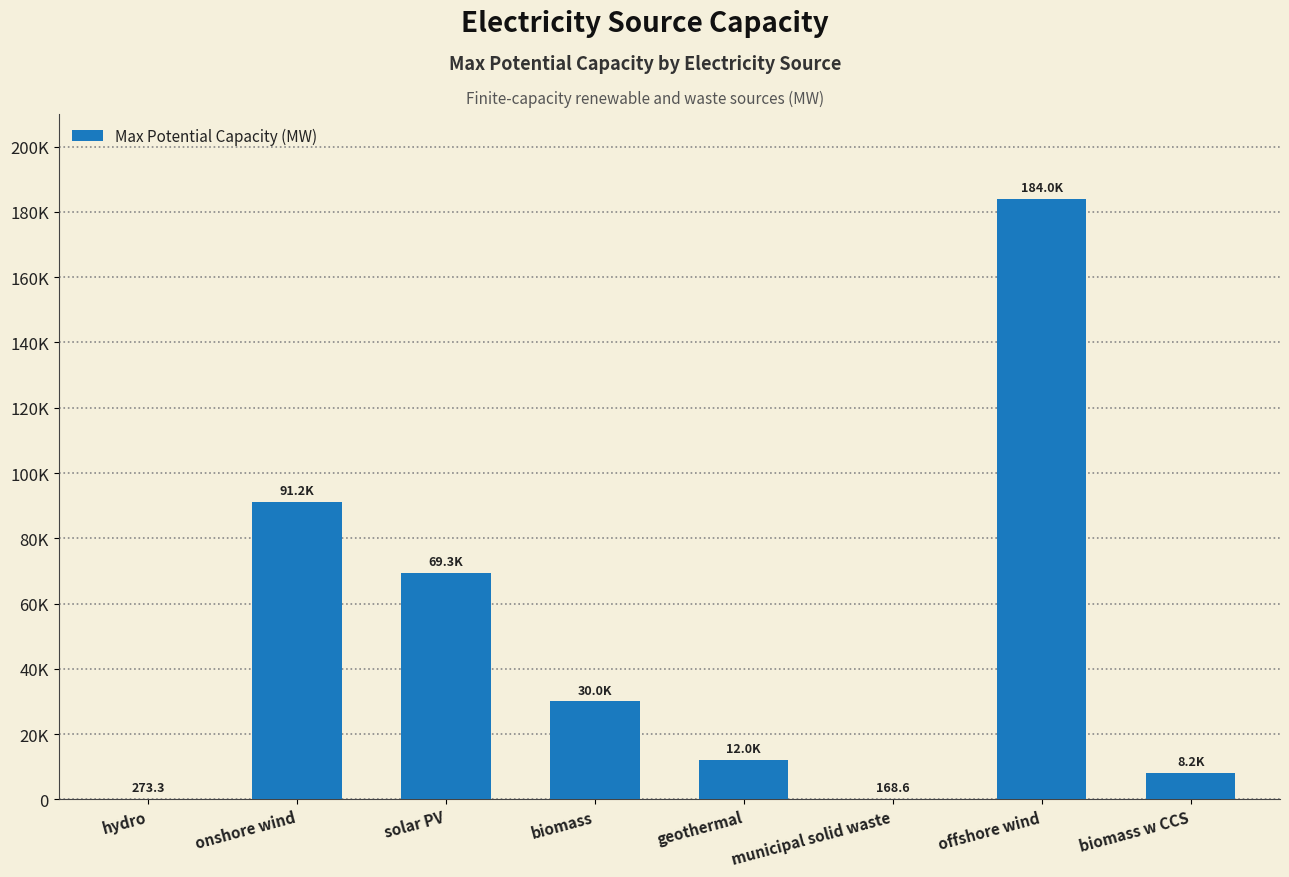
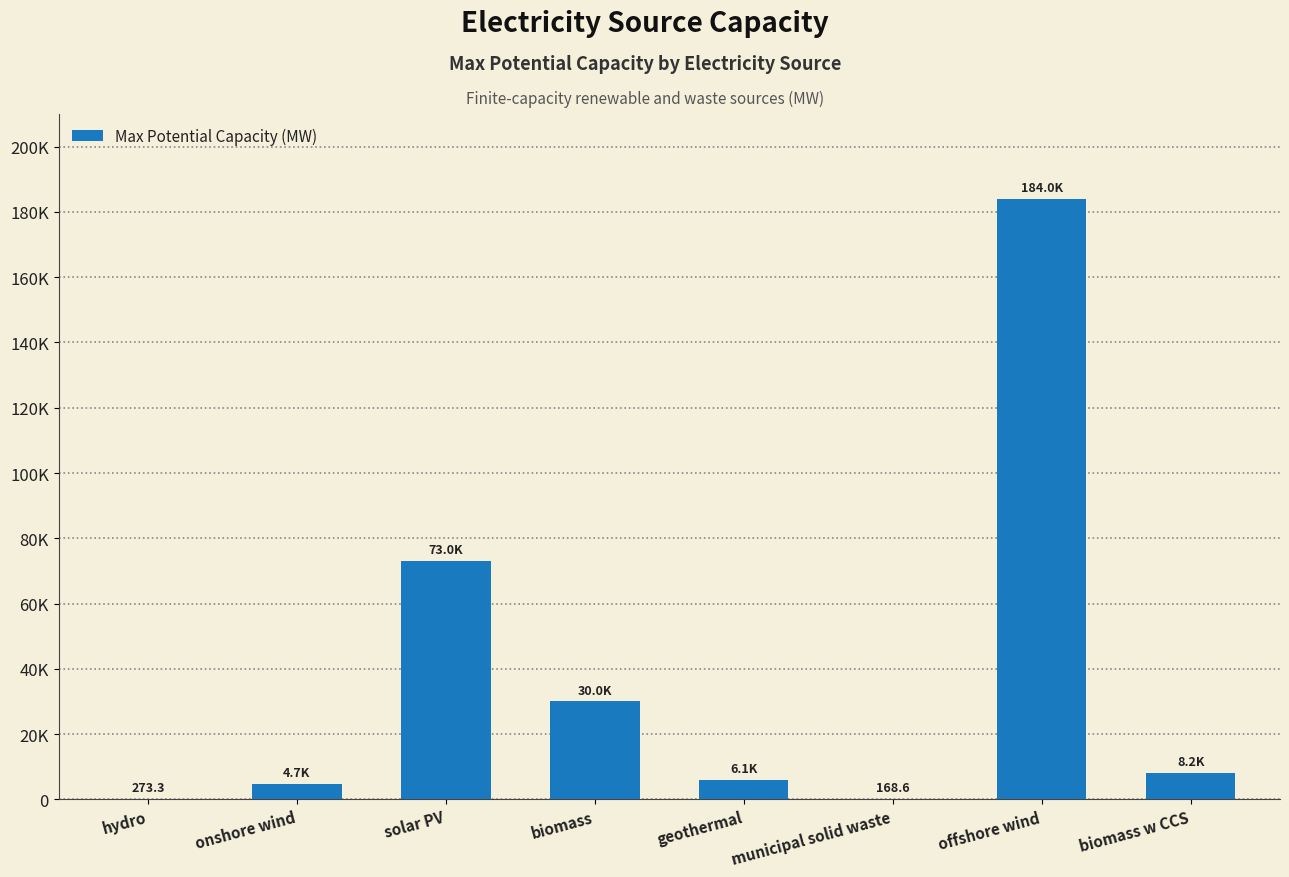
  {
    "hydro": "273.3",
-   "onshore wind": "91.2K",
-   "solar PV": "69.3K",
+   "onshore wind": "4.7K",
+   "solar PV": "73.0K",
    "biomass": "30.0K",
-   "geothermal": "12.0K",
+   "geothermal": "6.1K",
    "municipal solid waste": "168.6",
    "offshore wind": "184.0K",
    "biomass w CCS": "8.2K"
  }
